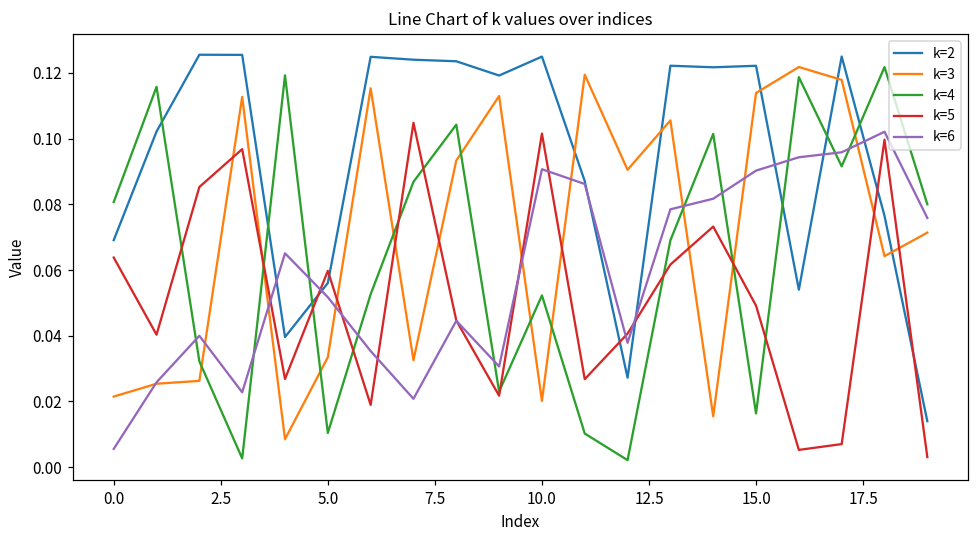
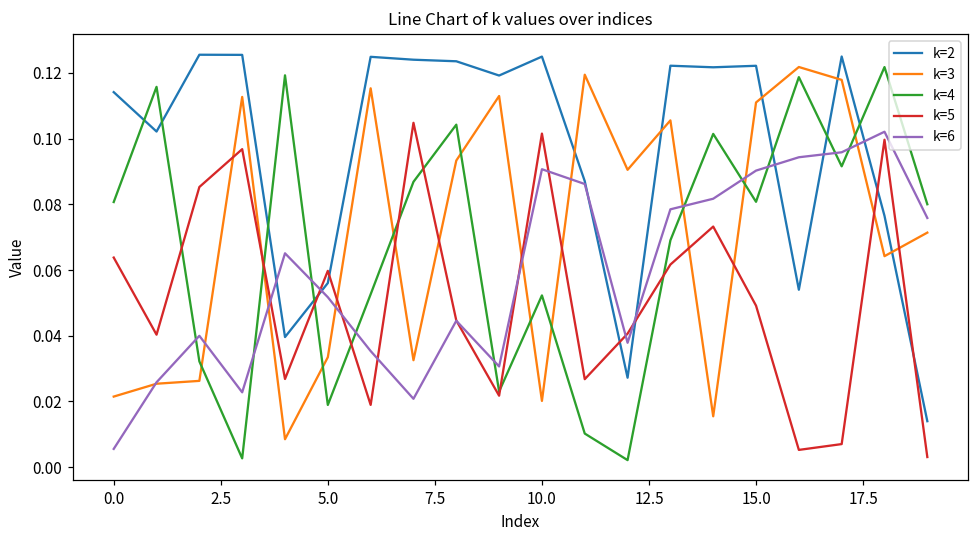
  {
    "k=2": {
-     "0.0": 0.069,
+     "0.0": 0.114,
      "5.0": 0.056,
      "10.0": 0.125,
      "15.0": 0.122
    },
    "k=3": {
      "0.0": 0.021,
      "5.0": 0.033,
      "10.0": 0.020,
-     "15.0": 0.114
+     "15.0": 0.111
    },
    "k=4": {
      "0.0": 0.081,
-     "5.0": 0.010,
+     "5.0": 0.019,
      "10.0": 0.052,
-     "15.0": 0.016
+     "15.0": 0.081
    },
    "k=5": {
      "0.0": 0.064,
      "5.0": 0.060,
      "10.0": 0.102,
      "15.0": 0.049
    },
    "k=6": {
      "0.0": 0.006,
      "5.0": 0.052,
      "10.0": 0.091,
      "15.0": 0.090
    }
  }
